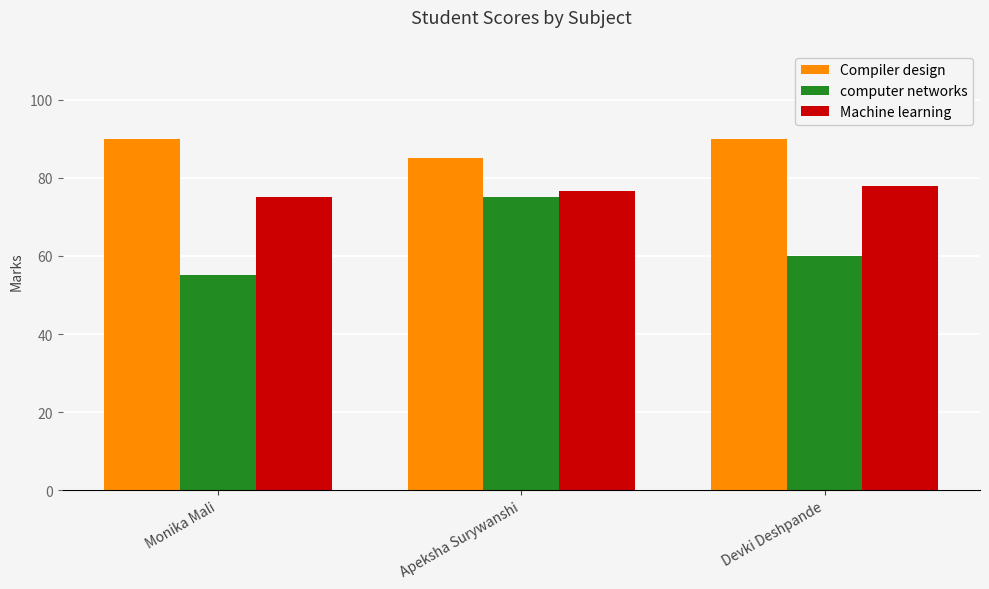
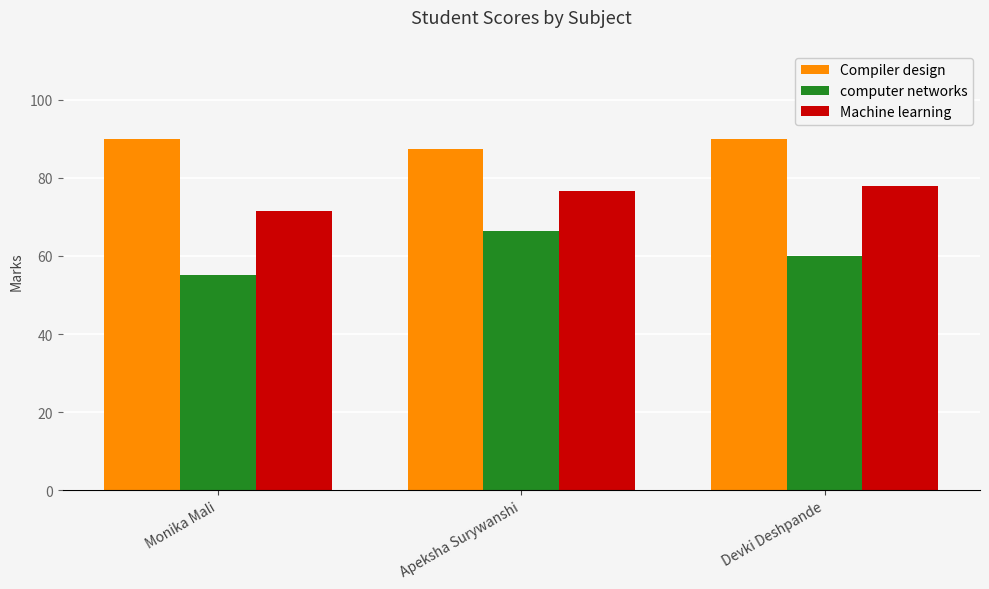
  {
    "Compiler design": {
      "Monika Mali": 90,
-     "Apeksha Surywanshi": 85,
+     "Apeksha Surywanshi": 87,
      "Devki Deshpande": 90
    },
    "computer networks": {
      "Monika Mali": 55,
-     "Apeksha Surywanshi": 75,
+     "Apeksha Surywanshi": 66,
      "Devki Deshpande": 60
    },
    "Machine learning": {
-     "Monika Mali": 75,
+     "Monika Mali": 71,
      "Apeksha Surywanshi": 77,
      "Devki Deshpande": 78
    }
  }
